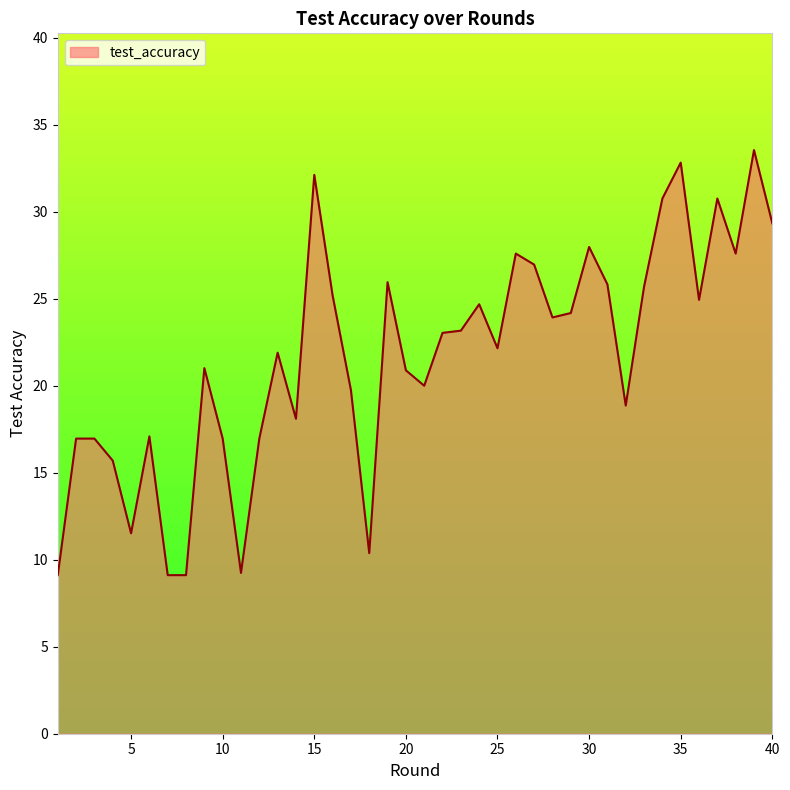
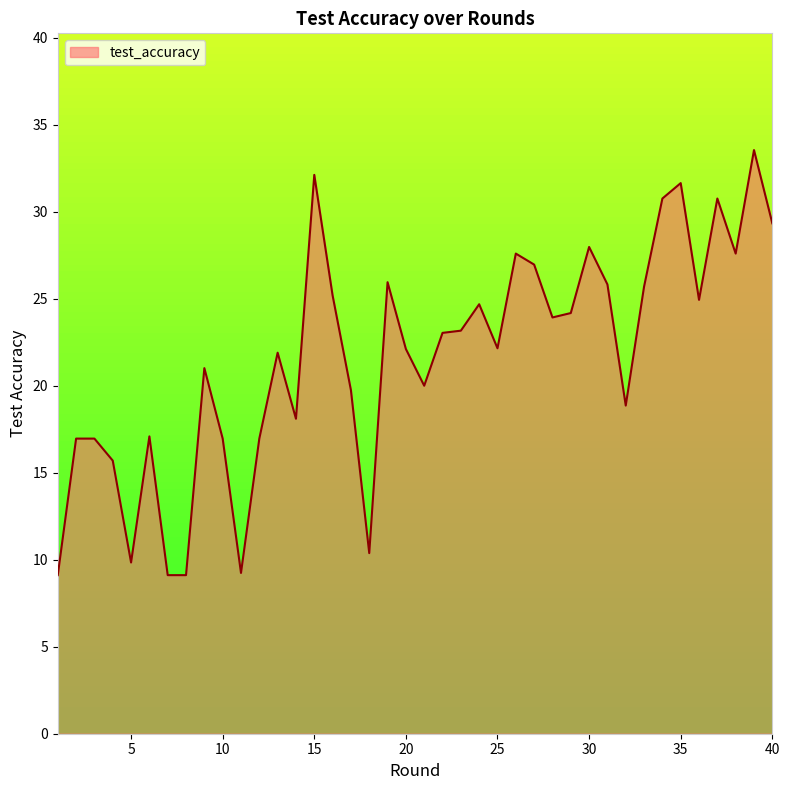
  {
-   "5": 11.5,
+   "5": 9.8,
    "10": 17.0,
    "15": 32.1,
-   "20": 20.9,
+   "20": 22.1,
    "25": 22.2,
    "30": 28.0,
-   "35": 32.8,
+   "35": 31.6,
    "40": 29.3
  }
